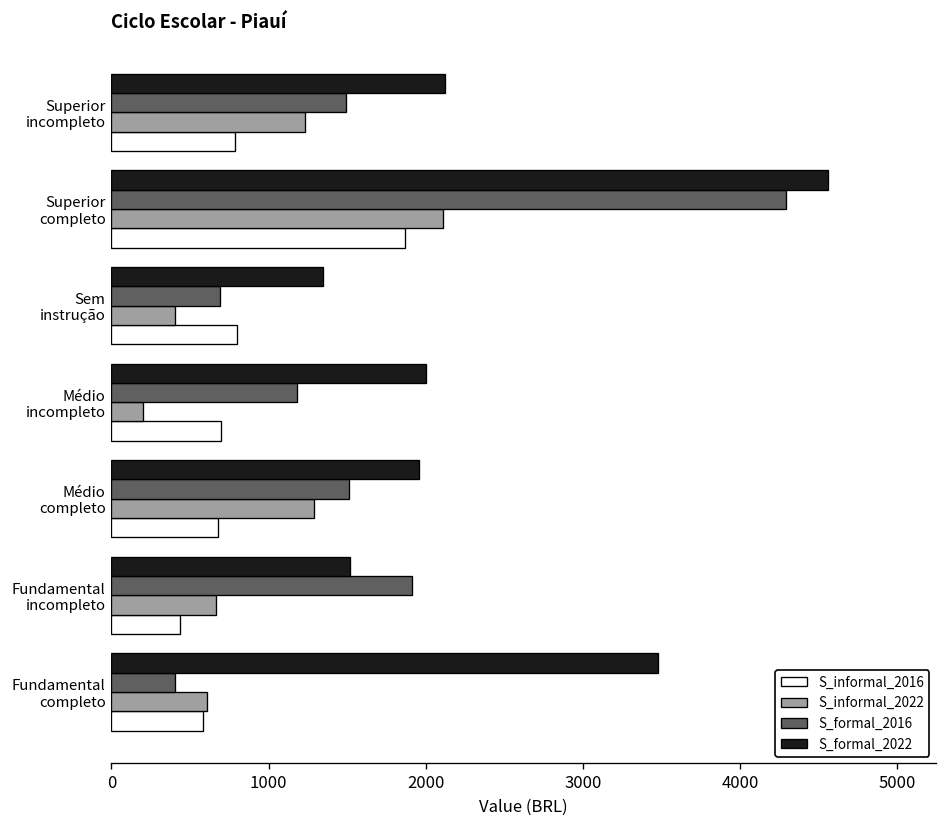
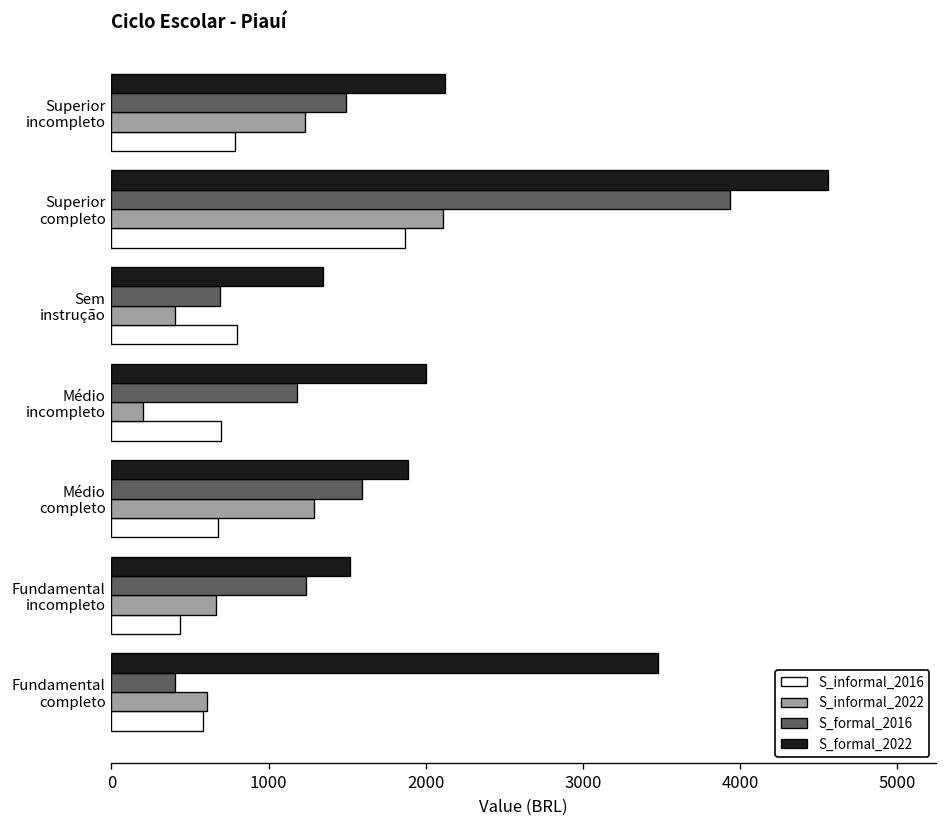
  {
    "S_informal_2016": {
      "Superior incompleto": 790,
      "Superior completo": 1870,
      "Sem instrução": 800,
      "Médio incompleto": 700,
      "Médio completo": 680,
      "Fundamental incompleto": 430,
      "Fundamental completo": 580
    },
    "S_informal_2022": {
      "Superior incompleto": 1230,
      "Superior completo": 2110,
      "Sem instrução": 400,
      "Médio incompleto": 200,
      "Médio completo": 1290,
      "Fundamental incompleto": 670,
      "Fundamental completo": 610
    },
    "S_formal_2016": {
      "Superior incompleto": 1490,
-     "Superior completo": 4290,
+     "Superior completo": 3940,
      "Sem instrução": 690,
      "Médio incompleto": 1180,
-     "Médio completo": 1510,
-     "Fundamental incompleto": 1920,
+     "Médio completo": 1590,
+     "Fundamental incompleto": 1240,
      "Fundamental completo": 410
    },
    "S_formal_2022": {
      "Superior incompleto": 2130,
      "Superior completo": 4560,
      "Sem instrução": 1350,
      "Médio incompleto": 2000,
-     "Médio completo": 1960,
+     "Médio completo": 1890,
      "Fundamental incompleto": 1520,
      "Fundamental completo": 3480
    }
  }
